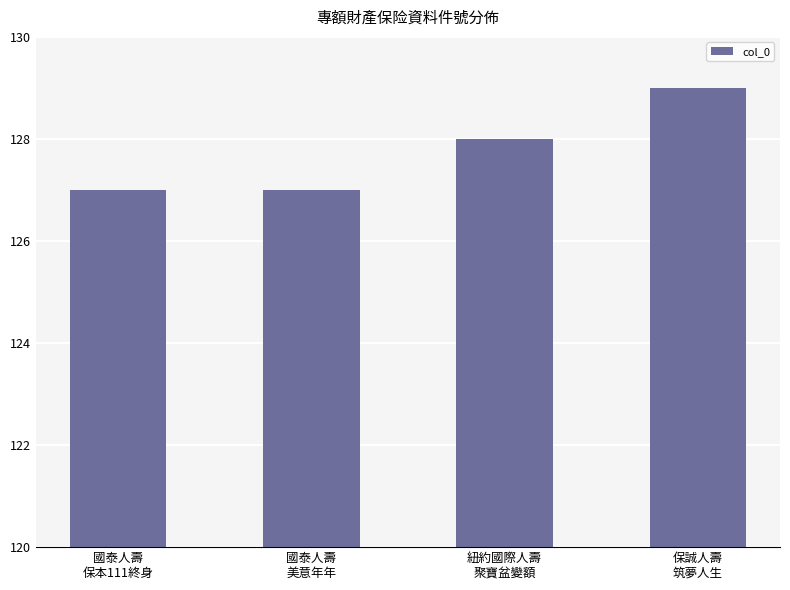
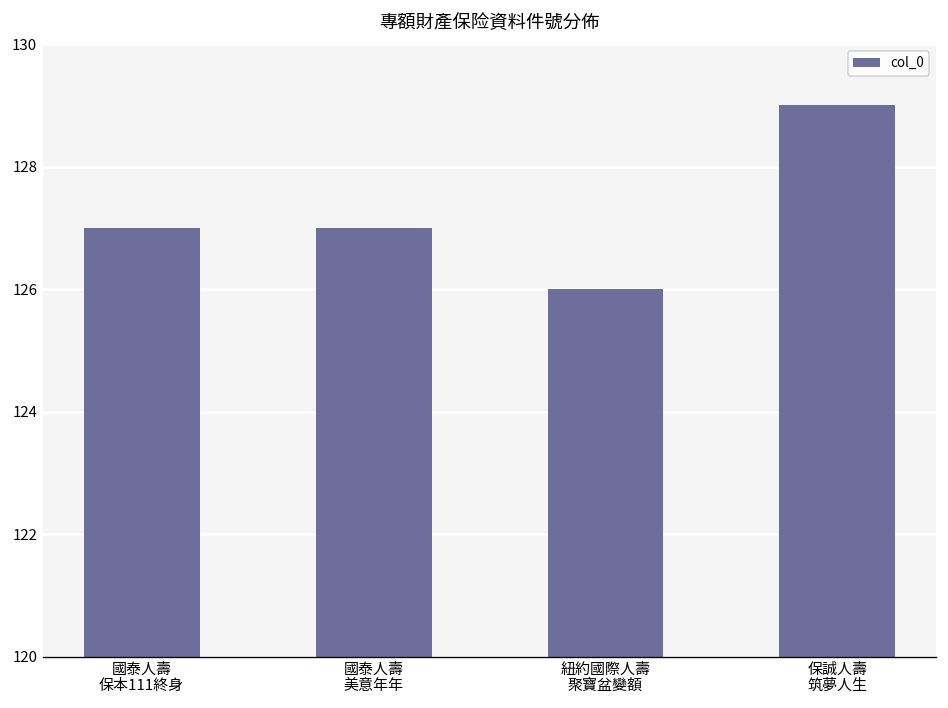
  {
    "國泰人壽 保本111終身": 127,
    "國泰人壽 美意年年": 127,
-   "紐約國際人壽 聚寶盆變額": 128,
+   "紐約國際人壽 聚寶盆變額": 126,
    "保誠人壽 筑夢人生": 129
  }
